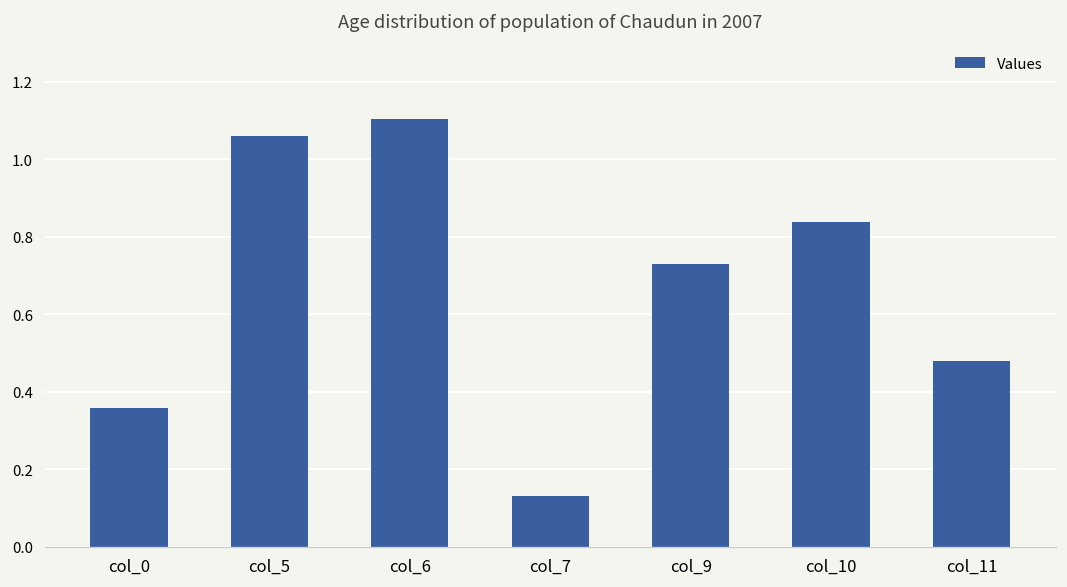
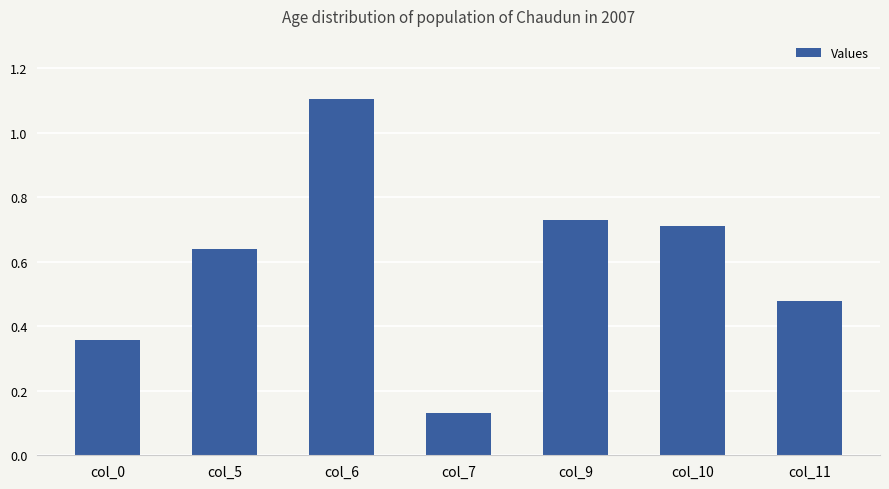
  {
    "col_0": 0.36,
-   "col_5": 1.06,
+   "col_5": 0.64,
    "col_6": 1.11,
    "col_7": 0.13,
    "col_9": 0.73,
-   "col_10": 0.84,
+   "col_10": 0.71,
    "col_11": 0.48
  }
